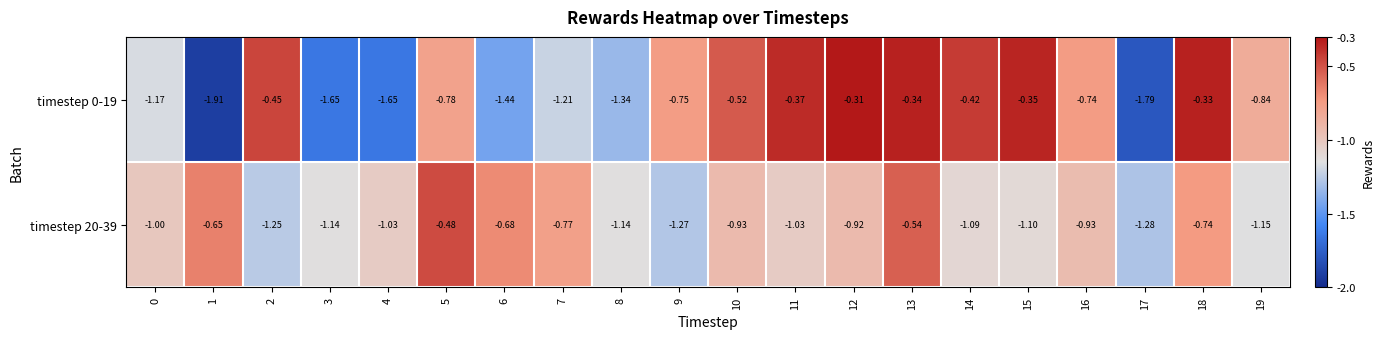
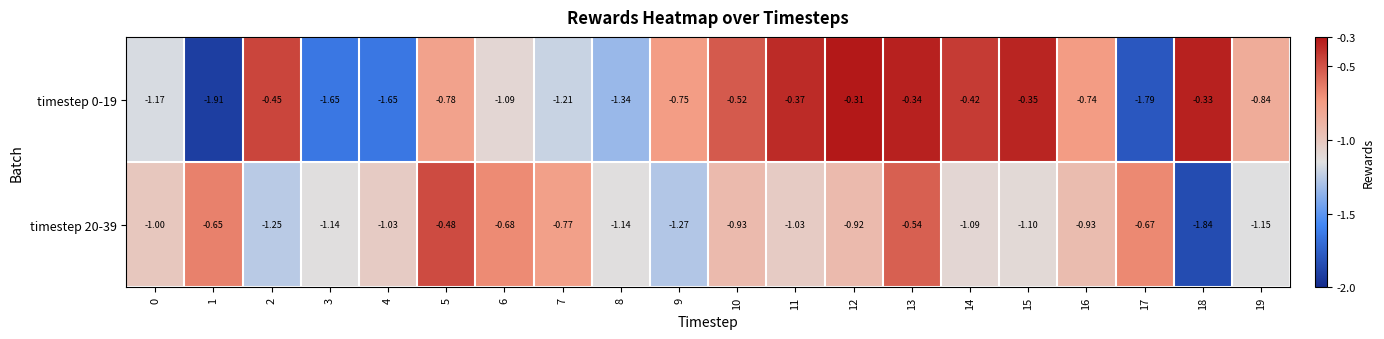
  {
    "timestep 0-19": {
      "0": -1.17,
      "1": -1.91,
      "2": -0.45,
      "3": -1.65,
      "4": -1.65,
      "5": -0.78,
-     "6": -1.44,
+     "6": -1.09,
      "7": -1.21,
      "8": -1.34,
      "9": -0.75,
      "10": -0.52,
      "11": -0.37,
      "12": -0.31,
      "13": -0.34,
      "14": -0.42,
      "15": -0.35,
      "16": -0.74,
      "17": -1.79,
      "18": -0.33,
      "19": -0.84
    },
    "timestep 20-39": {
      "0": -1.00,
      "1": -0.65,
      "2": -1.25,
      "3": -1.14,
      "4": -1.03,
      "5": -0.48,
      "6": -0.68,
      "7": -0.77,
      "8": -1.14,
      "9": -1.27,
      "10": -0.93,
      "11": -1.03,
      "12": -0.92,
      "13": -0.54,
      "14": -1.09,
      "15": -1.10,
      "16": -0.93,
-     "17": -1.28,
-     "18": -0.74,
+     "17": -0.67,
+     "18": -1.84,
      "19": -1.15
    }
  }
